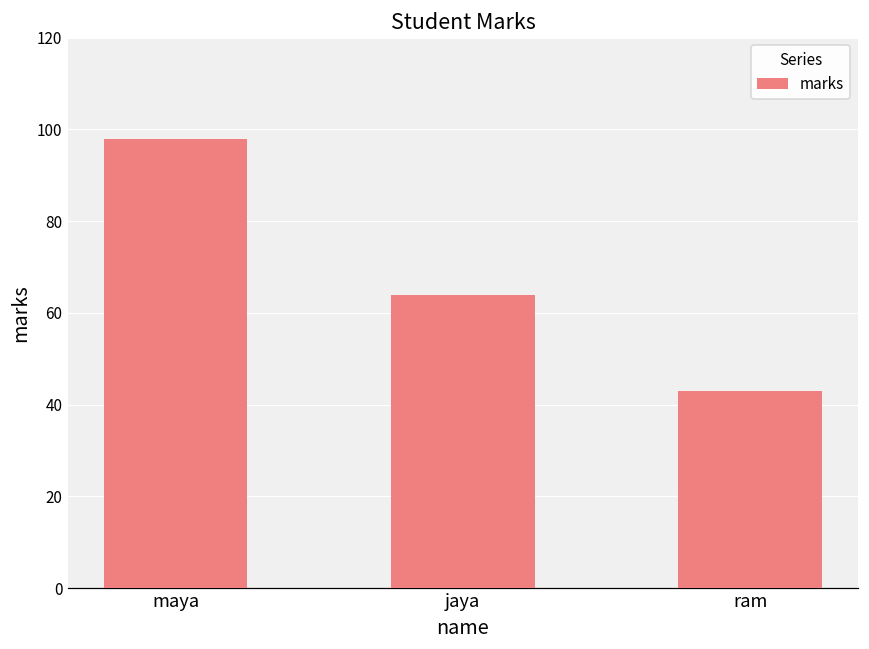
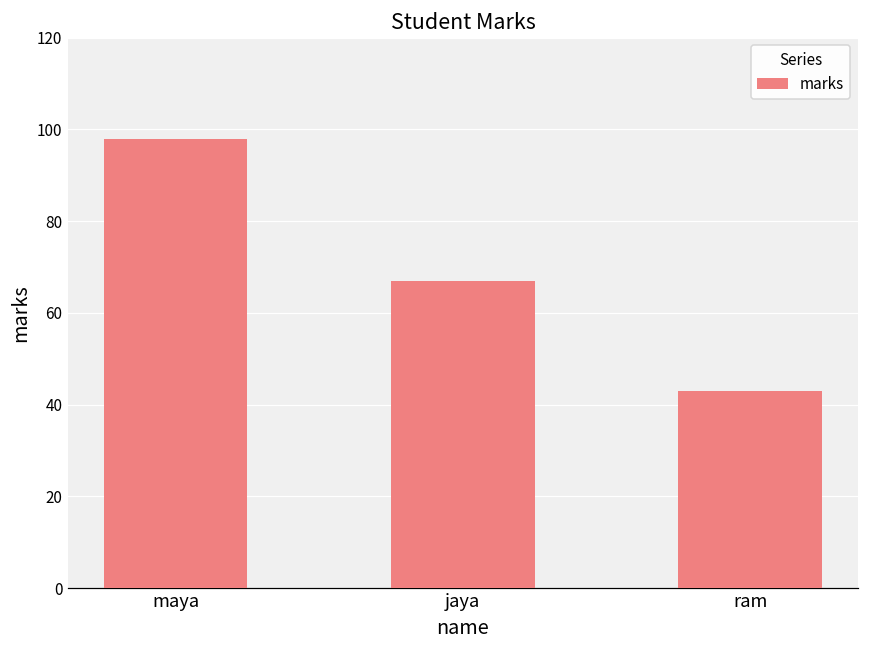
  {
    "maya": 98,
-   "jaya": 64,
+   "jaya": 67,
    "ram": 43
  }
